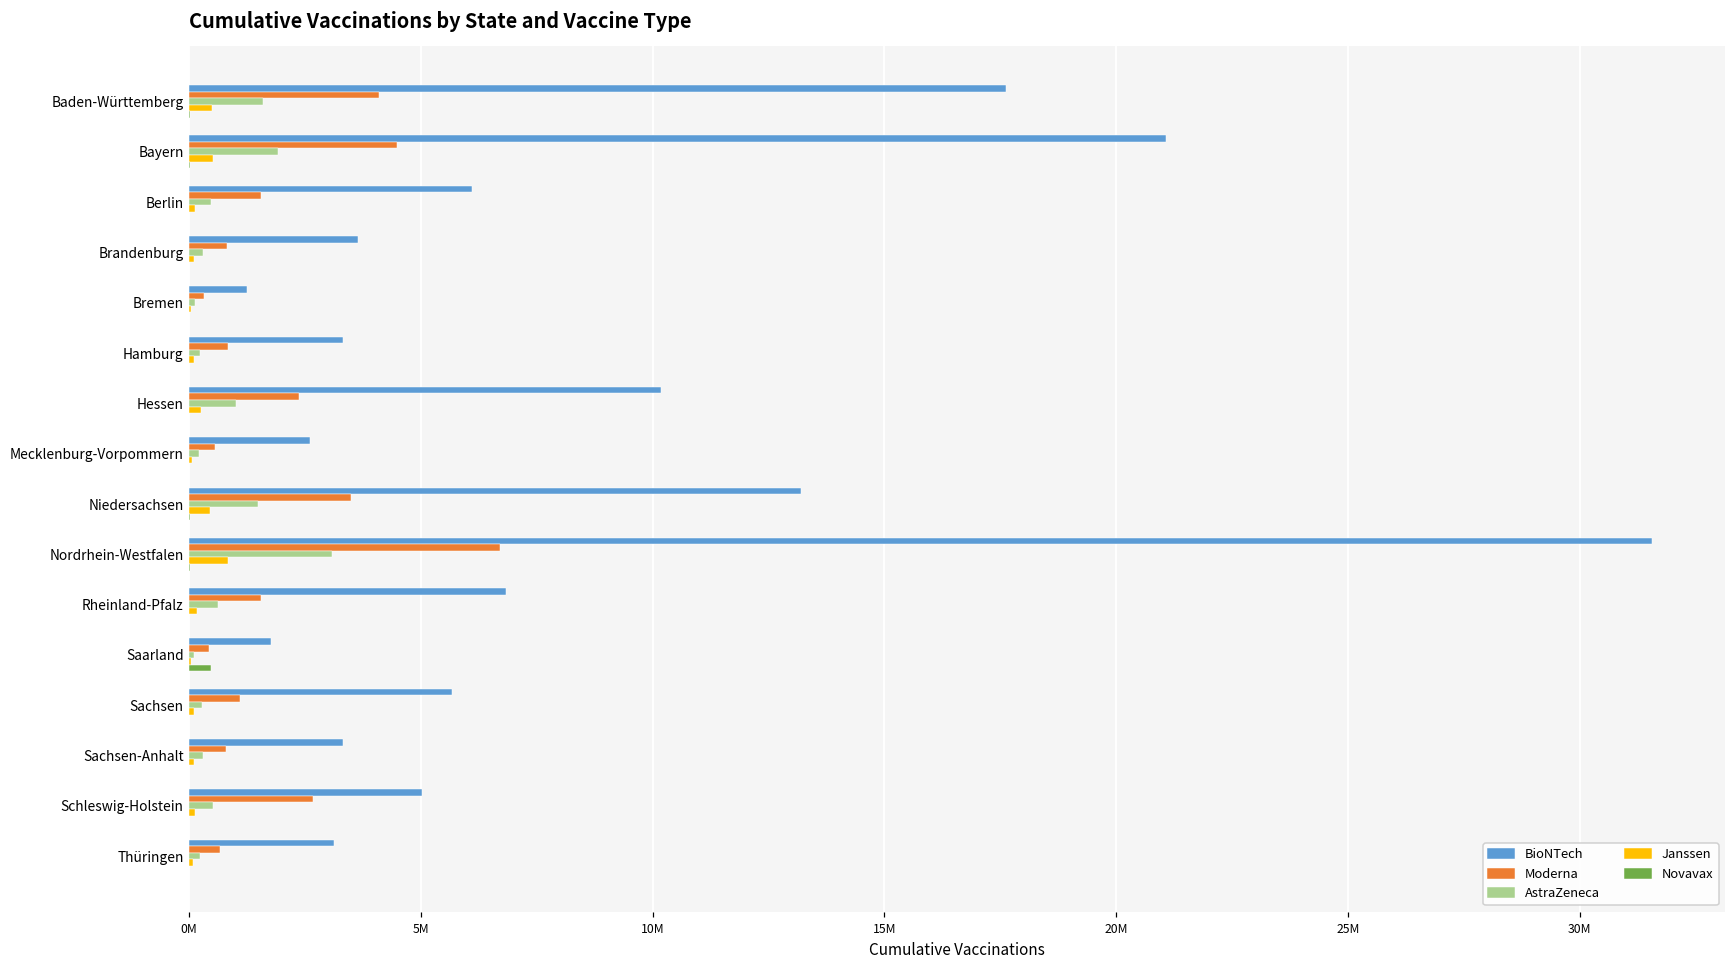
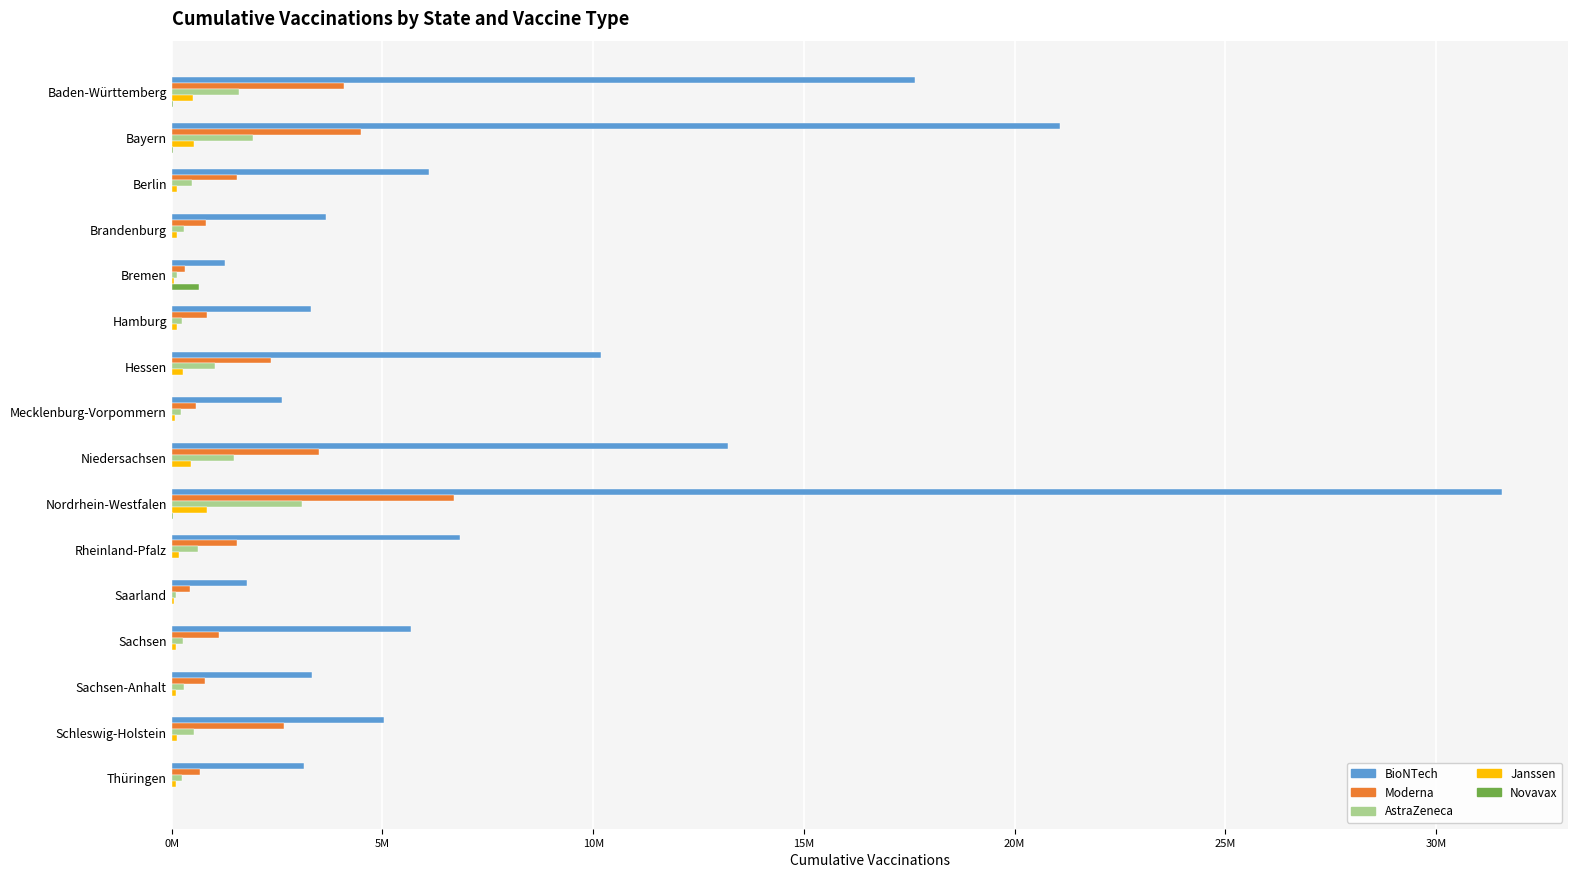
  {
    "BioNTech": {
      "Baden-Württemberg": 17600000,
      "Bayern": 21100000,
      "Berlin": 6100000,
      "Brandenburg": 3700000,
      "Bremen": 1300000,
      "Hamburg": 3300000,
      "Hessen": 10200000,
      "Mecklenburg-Vorpommern": 2600000,
      "Niedersachsen": 13200000,
      "Nordrhein-Westfalen": 31600000,
      "Rheinland-Pfalz": 6800000,
      "Saarland": 1800000,
      "Sachsen": 5700000,
      "Sachsen-Anhalt": 3300000,
      "Schleswig-Holstein": 5000000,
      "Thüringen": 3100000
    },
    "Moderna": {
      "Baden-Württemberg": 4100000,
      "Bayern": 4500000,
      "Berlin": 1600000,
      "Brandenburg": 800000,
      "Bremen": 300000,
      "Hamburg": 800000,
      "Hessen": 2400000,
      "Mecklenburg-Vorpommern": 600000,
      "Niedersachsen": 3500000,
      "Nordrhein-Westfalen": 6700000,
      "Rheinland-Pfalz": 1500000,
      "Saarland": 400000,
      "Sachsen": 1100000,
      "Sachsen-Anhalt": 800000,
      "Schleswig-Holstein": 2700000,
      "Thüringen": 700000
    },
    "AstraZeneca": {
      "Baden-Württemberg": 1600000,
      "Bayern": 1900000,
      "Berlin": 500000,
      "Brandenburg": 300000,
      "Bremen": 100000,
      "Hamburg": 200000,
      "Hessen": 1000000,
      "Mecklenburg-Vorpommern": 200000,
      "Niedersachsen": 1500000,
      "Nordrhein-Westfalen": 3100000,
      "Rheinland-Pfalz": 600000,
      "Saarland": 100000,
      "Sachsen": 300000,
      "Sachsen-Anhalt": 300000,
      "Schleswig-Holstein": 500000,
      "Thüringen": 200000
    },
    "Janssen": {
      "Baden-Württemberg": 500000,
      "Bayern": 500000,
      "Berlin": 100000,
      "Brandenburg": 100000,
      "Hamburg": 100000,
      "Hessen": 300000,
      "Mecklenburg-Vorpommern": 100000,
      "Niedersachsen": 400000,
      "Nordrhein-Westfalen": 800000,
      "Rheinland-Pfalz": 200000,
      "Sachsen": 100000,
      "Sachsen-Anhalt": 100000,
      "Schleswig-Holstein": 100000,
      "Thüringen": 100000
    },
    "Novavax": {
-     "Bremen": 0,
-     "Saarland": 500000
+     "Bremen": 600000,
+     "Saarland": 0
    }
  }
